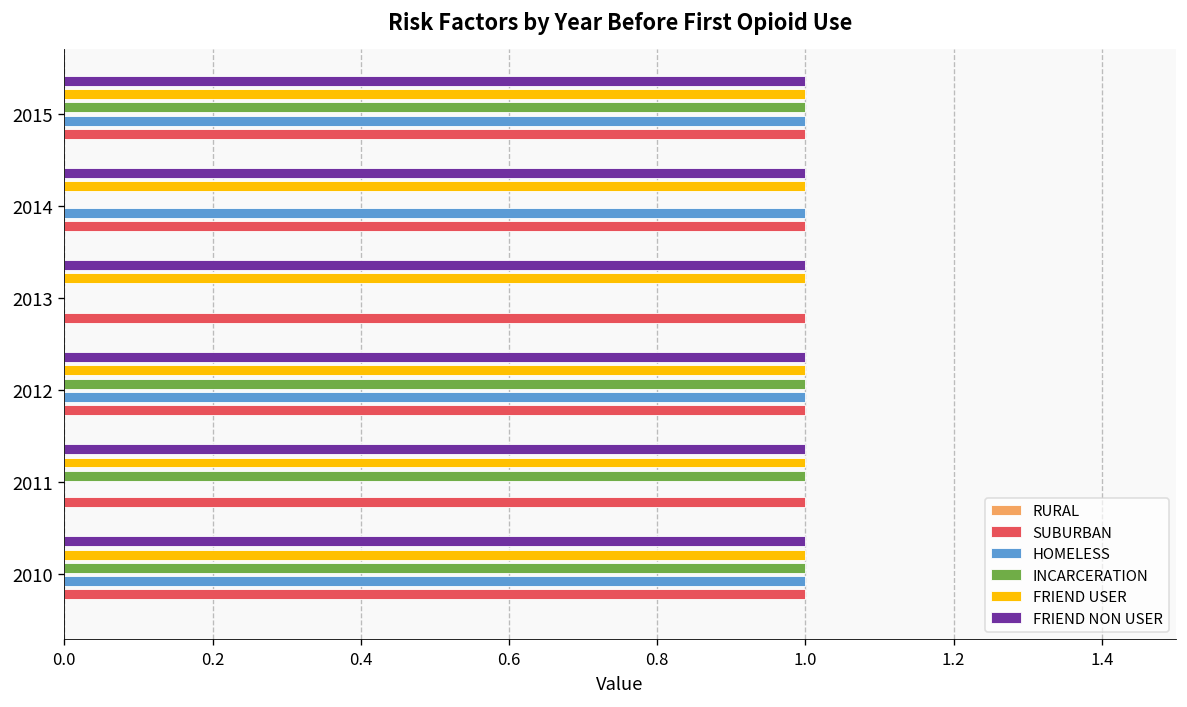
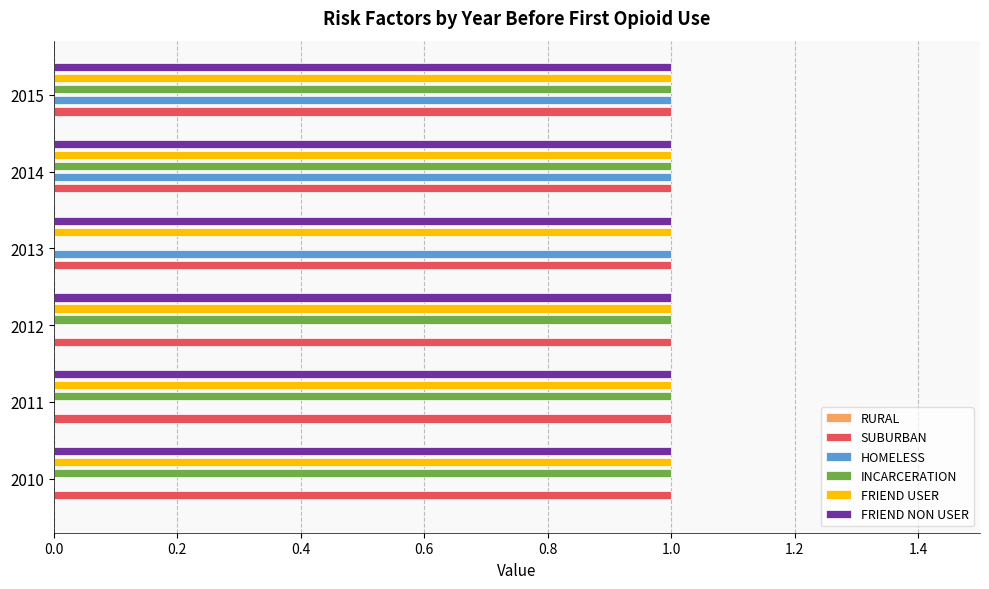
  {
    "RURAL": {
      "2015": 0,
      "2014": 0,
      "2013": 0,
      "2012": 0,
      "2011": 0,
      "2010": 0
    },
    "SUBURBAN": {
      "2015": 1,
      "2014": 1,
      "2013": 1,
      "2012": 1,
      "2011": 1,
      "2010": 1
    },
    "HOMELESS": {
      "2015": 1,
      "2014": 1,
-     "2013": 0,
-     "2012": 1,
+     "2013": 1,
+     "2012": 0,
      "2011": 0,
-     "2010": 1
+     "2010": 0
    },
    "INCARCERATION": {
      "2015": 1,
-     "2014": 0,
+     "2014": 1,
      "2013": 0,
      "2012": 1,
      "2011": 1,
      "2010": 1
    },
    "FRIEND USER": {
      "2015": 1,
      "2014": 1,
      "2013": 1,
      "2012": 1,
      "2011": 1,
      "2010": 1
    },
    "FRIEND NON USER": {
      "2015": 1,
      "2014": 1,
      "2013": 1,
      "2012": 1,
      "2011": 1,
      "2010": 1
    }
  }
